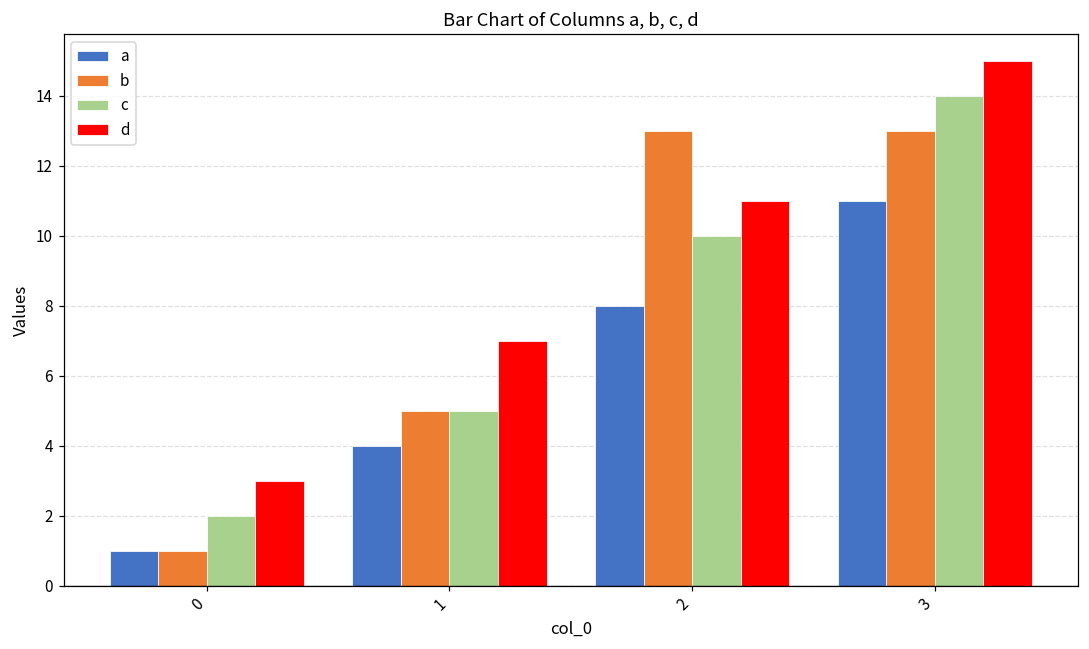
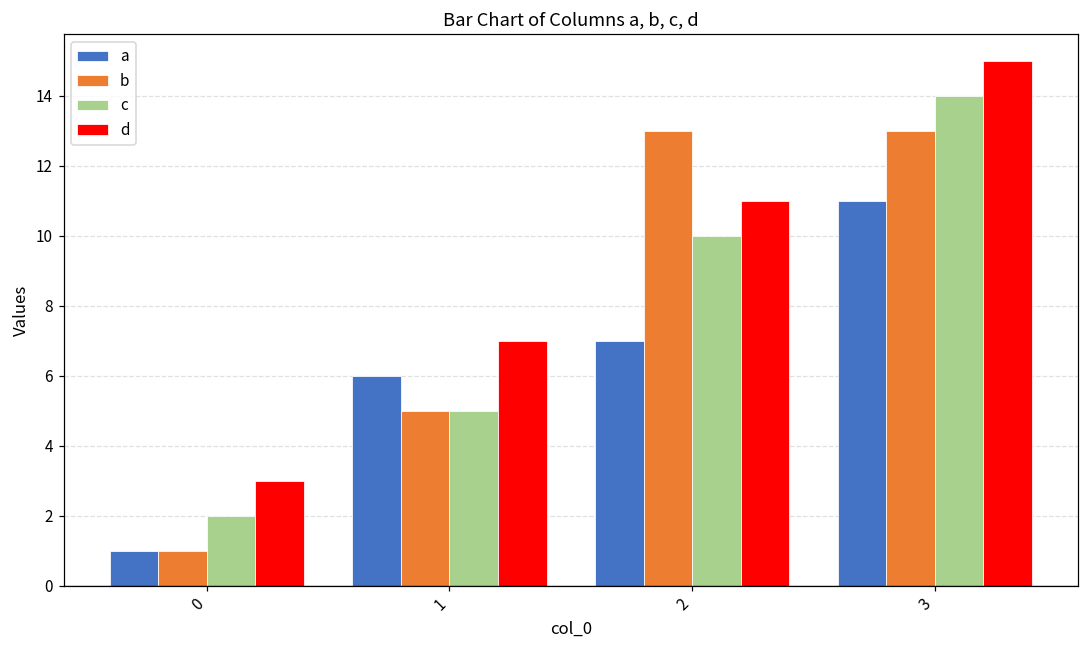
  {
    "a": {
      "0": 1,
-     "1": 4,
-     "2": 8,
+     "1": 6,
+     "2": 7,
      "3": 11
    },
    "b": {
      "0": 1,
      "1": 5,
      "2": 13,
      "3": 13
    },
    "c": {
      "0": 2,
      "1": 5,
      "2": 10,
      "3": 14
    },
    "d": {
      "0": 3,
      "1": 7,
      "2": 11,
      "3": 15
    }
  }
